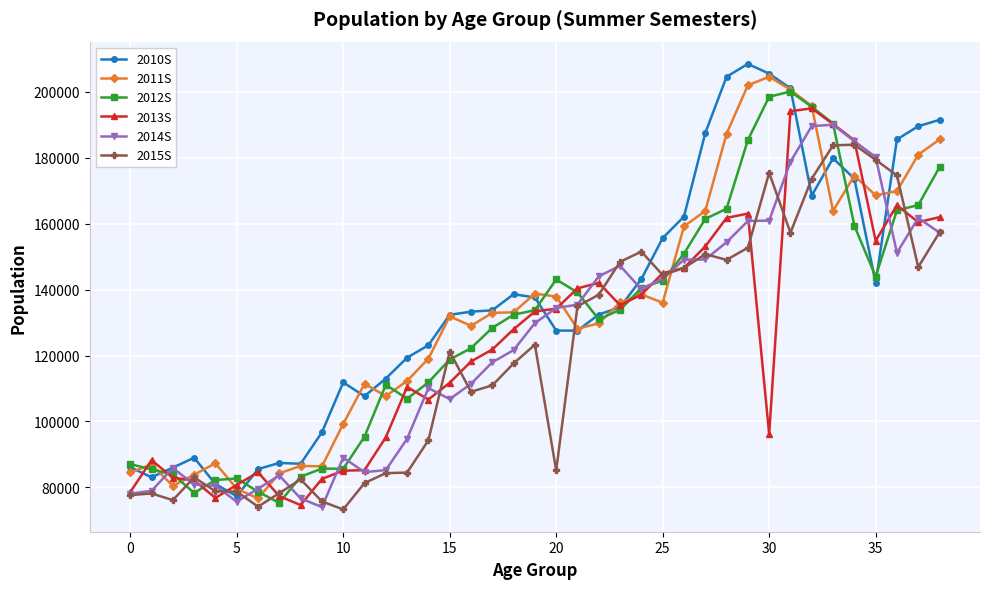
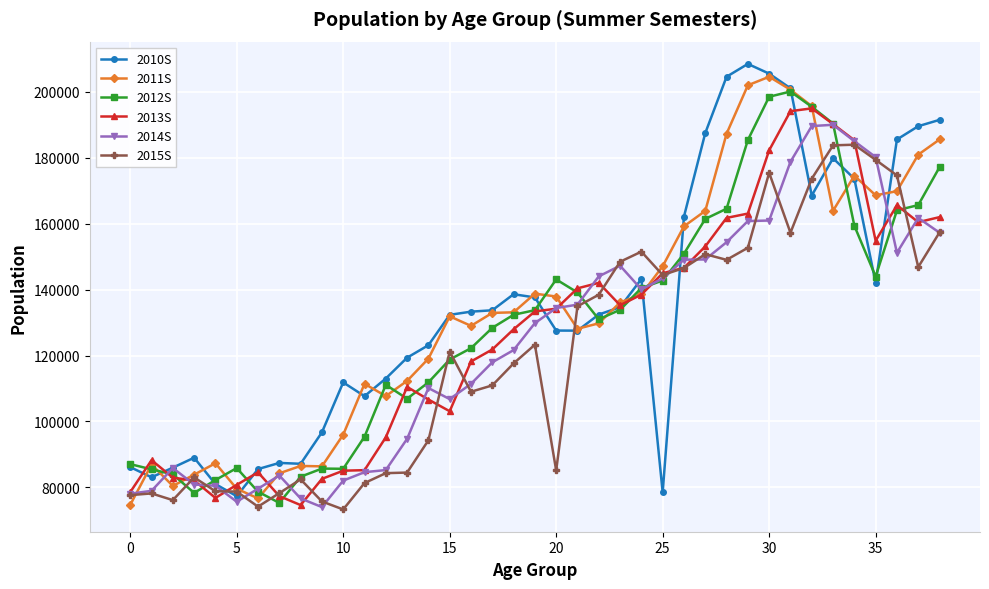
  {
    "2010S": {
      "0": 86000,
      "5": 77000,
      "10": 112000,
      "20": 128000,
-     "25": 156000,
+     "25": 78000,
      "30": 205000,
      "35": 142000
    },
    "2011S": {
-     "0": 85000,
+     "0": 75000,
      "5": 80000,
-     "10": 99000,
+     "10": 96000,
      "20": 138000,
-     "25": 136000,
+     "25": 147000,
      "30": 205000,
      "35": 169000
    },
    "2012S": {
      "0": 87000,
-     "5": 83000,
+     "5": 86000,
      "15": 119000,
      "20": 143000,
      "30": 198000,
      "35": 144000
    },
    "2013S": {
      "5": 81000,
-     "15": 112000,
-     "30": 96000,
+     "15": 103000,
+     "30": 182000,
      "35": 155000
    },
    "2014S": {
      "5": 76000,
-     "10": 89000,
+     "10": 82000,
      "15": 107000,
      "30": 161000,
      "35": 180000
    },
    "2015S": {
      "5": 79000,
      "10": 73000,
      "15": 121000,
      "20": 85000,
      "30": 175000,
      "35": 179000
    }
  }
